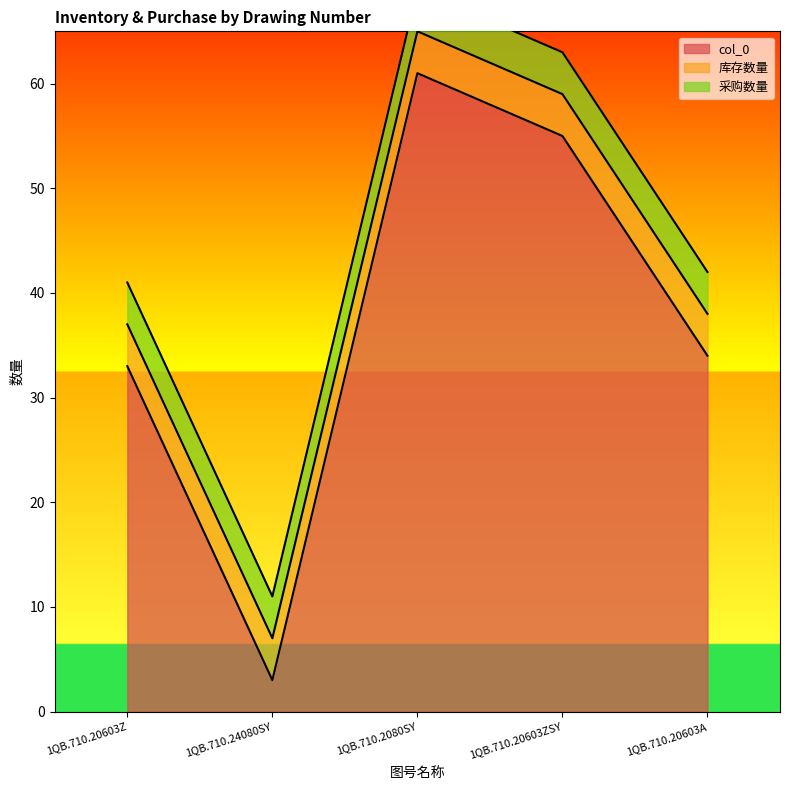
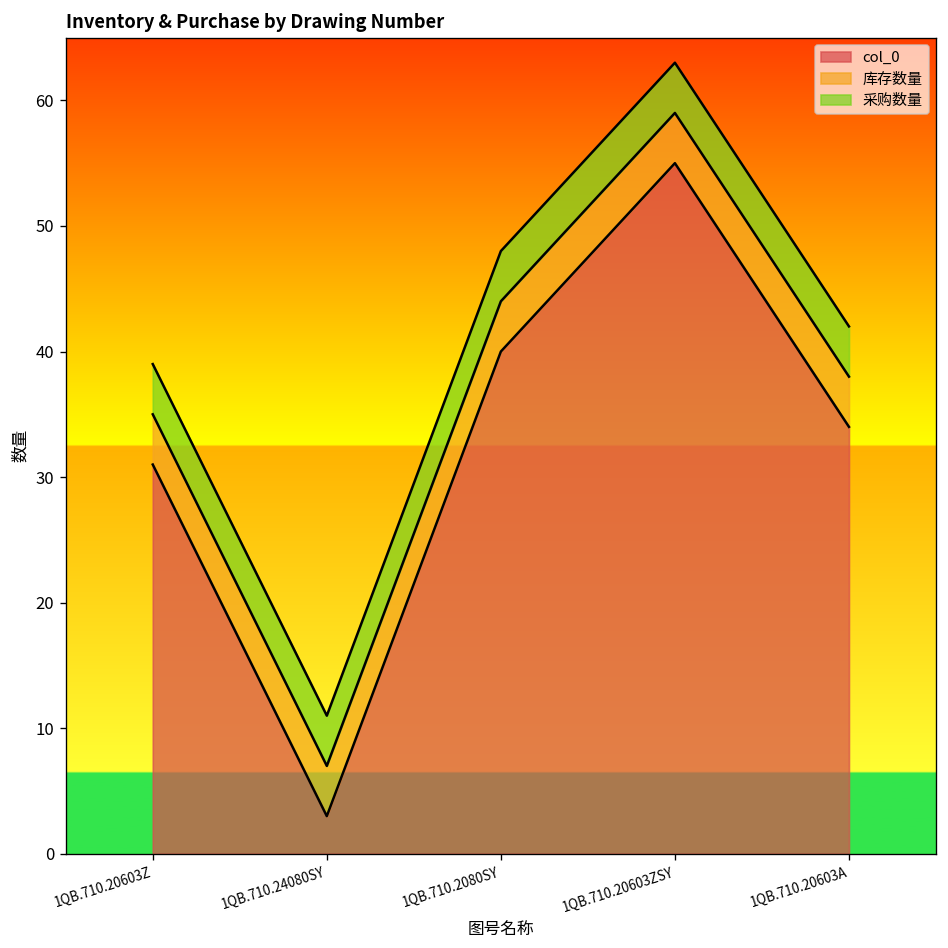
  {
    "col_0": {
-     "1QB.710.20603Z": 33,
+     "1QB.710.20603Z": 31,
      "1QB.710.24080SY": 3,
-     "1QB.710.2080SY": 61,
+     "1QB.710.2080SY": 40,
      "1QB.710.20603ZSY": 55,
      "1QB.710.20603A": 34
    },
    "库存数量": {
      "1QB.710.20603Z": 4,
      "1QB.710.24080SY": 4,
      "1QB.710.2080SY": 4,
      "1QB.710.20603ZSY": 4,
      "1QB.710.20603A": 4
    },
    "采购数量": {
      "1QB.710.20603Z": 4,
      "1QB.710.24080SY": 4,
      "1QB.710.20603ZSY": 4,
      "1QB.710.20603A": 4
    }
  }
